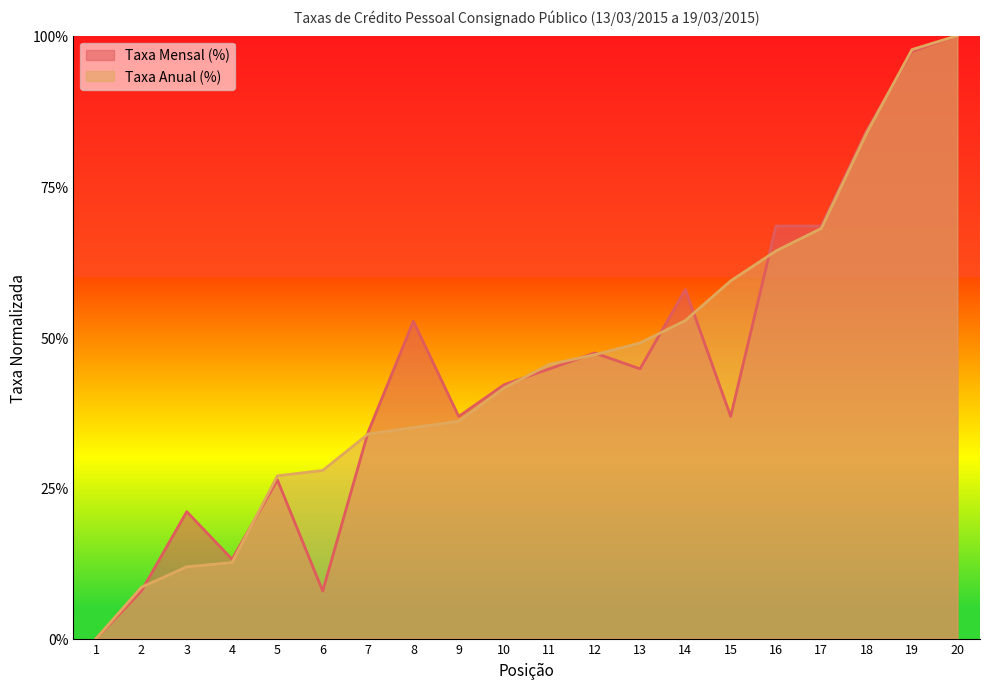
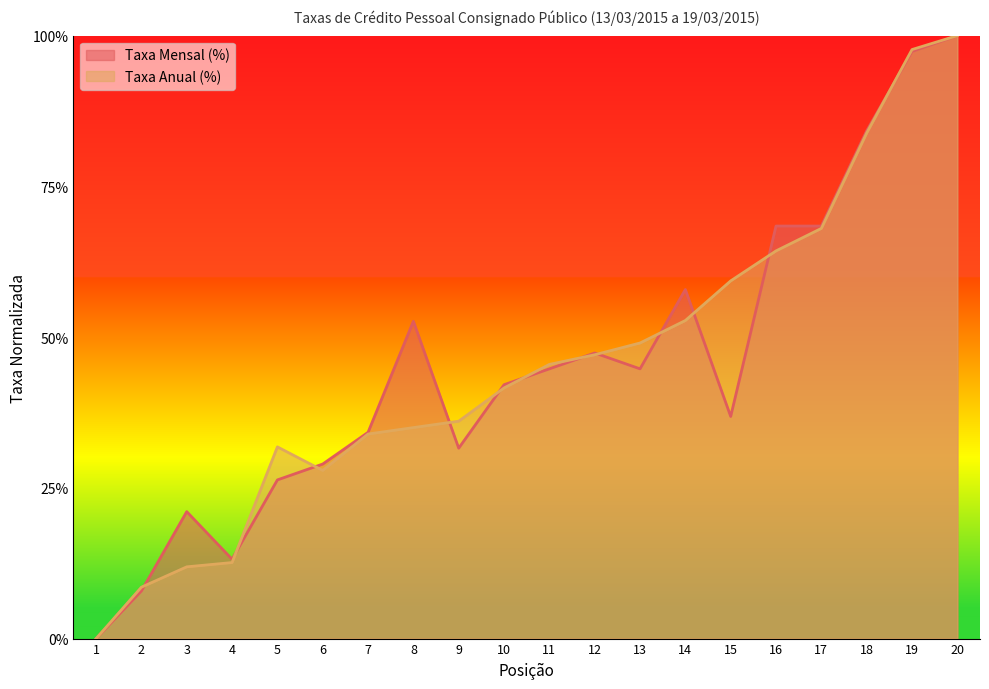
  {
    "Taxa Mensal (%)": {
      "2": "8%",
      "3": "21%",
      "4": "13%",
      "5": "26%",
-     "6": "8%",
+     "6": "29%",
      "8": "53%",
-     "9": "37%",
+     "9": "32%",
      "10": "42%",
      "11": "45%",
      "13": "45%",
      "14": "58%",
      "15": "37%",
      "16": "68%"
    },
    "Taxa Anual (%)": {
      "2": "9%",
      "3": "12%",
      "4": "13%",
-     "5": "27%",
+     "5": "32%",
      "6": "28%",
      "8": "35%",
      "9": "36%",
      "10": "42%",
      "11": "45%",
      "13": "49%",
      "14": "53%",
      "15": "59%",
      "16": "64%"
    }
  }
